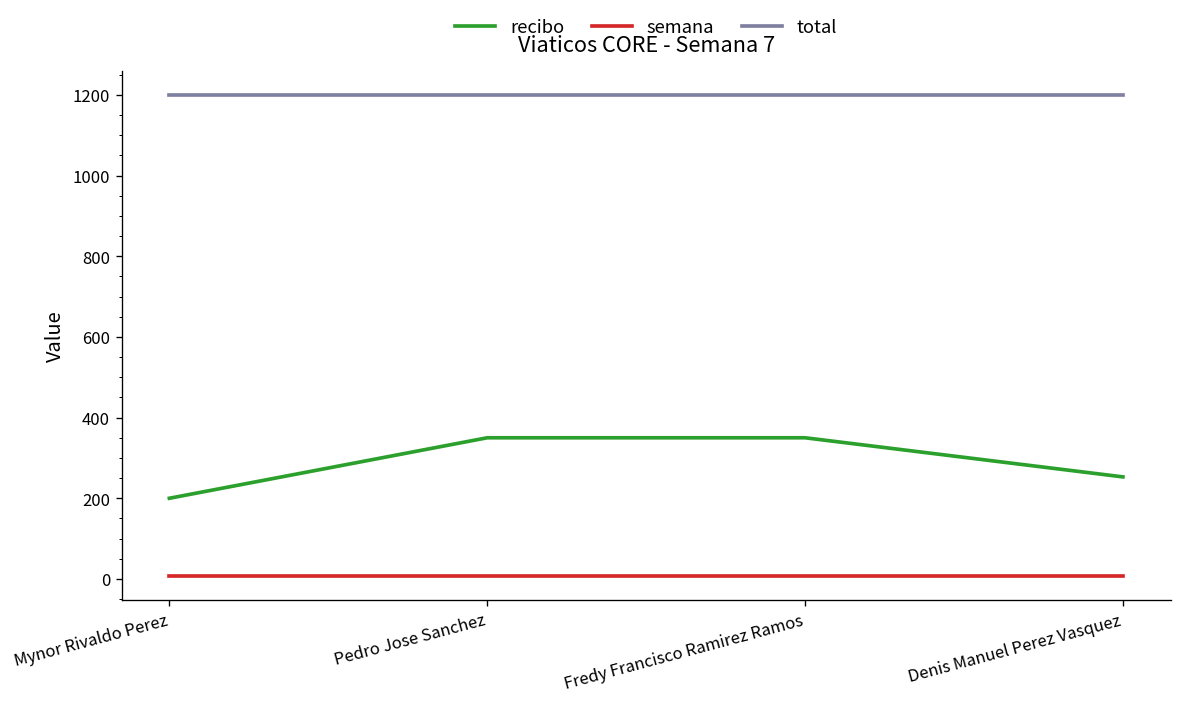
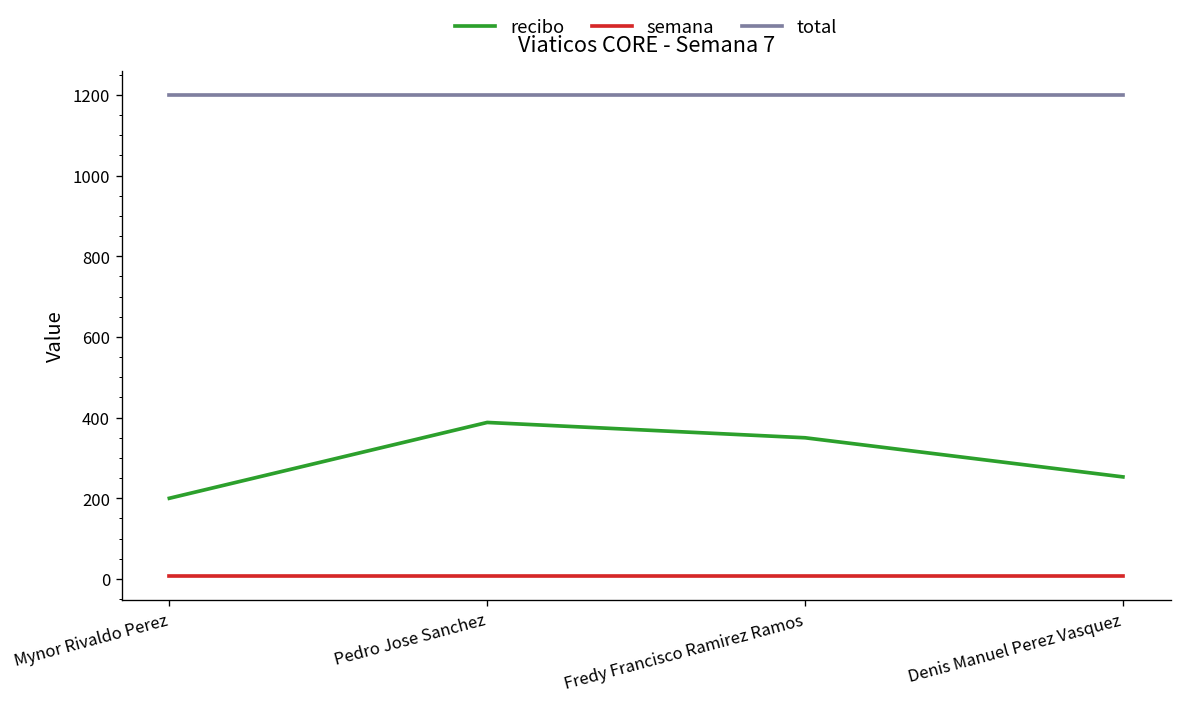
  {
    "recibo": {
      "Mynor Rivaldo Perez": 200,
-     "Pedro Jose Sanchez": 350,
+     "Pedro Jose Sanchez": 390,
      "Fredy Francisco Ramirez Ramos": 350,
      "Denis Manuel Perez Vasquez": 250
    },
    "semana": {
      "Mynor Rivaldo Perez": 10,
      "Pedro Jose Sanchez": 10,
      "Fredy Francisco Ramirez Ramos": 10,
      "Denis Manuel Perez Vasquez": 10
    },
    "total": {
      "Mynor Rivaldo Perez": 1200,
      "Pedro Jose Sanchez": 1200,
      "Fredy Francisco Ramirez Ramos": 1200,
      "Denis Manuel Perez Vasquez": 1200
    }
  }
